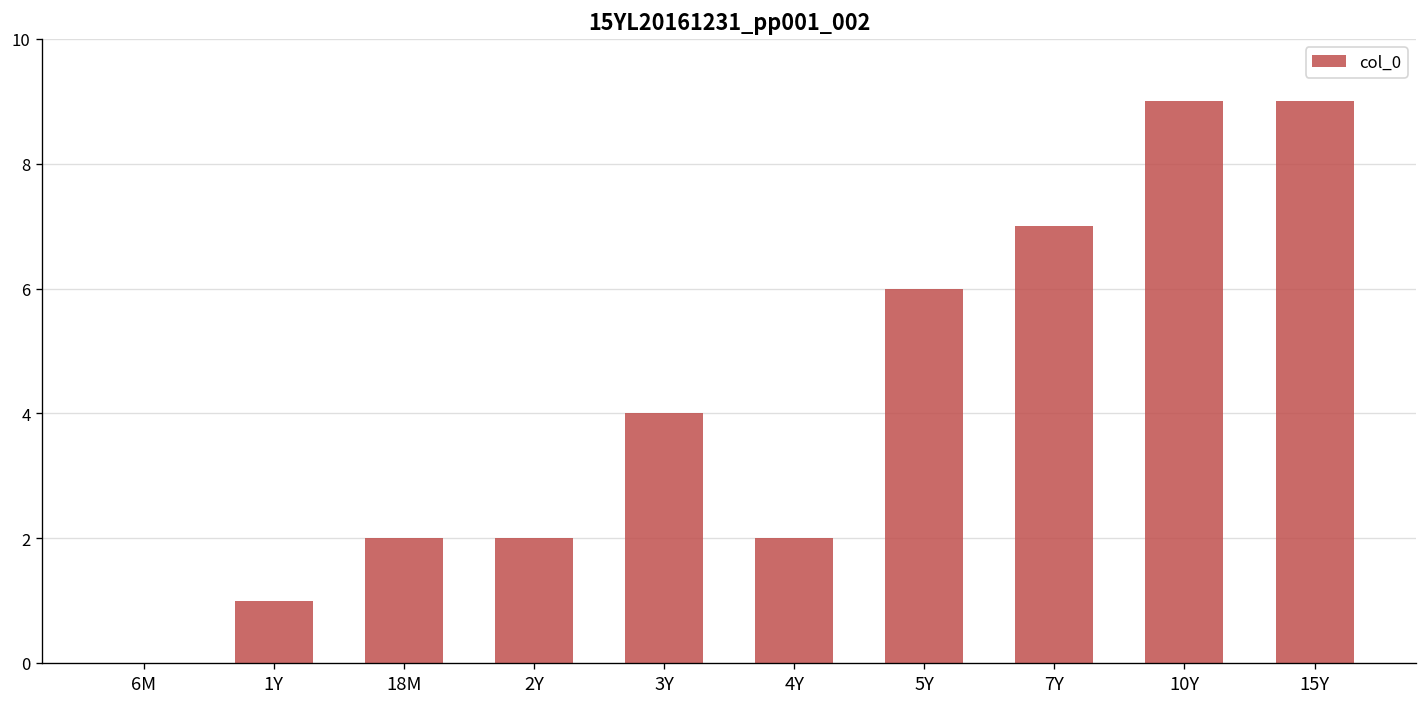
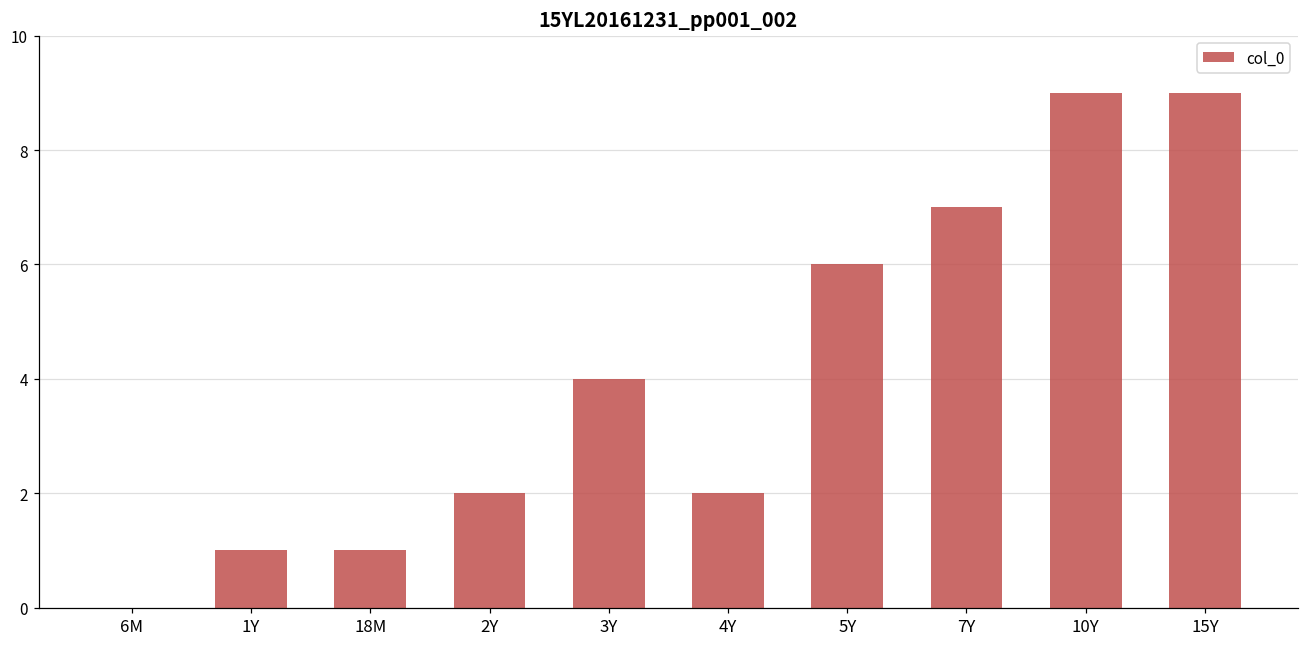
  {
    "6M": 0,
    "1Y": 1,
-   "18M": 2,
+   "18M": 1,
    "2Y": 2,
    "3Y": 4,
    "4Y": 2,
    "5Y": 6,
    "7Y": 7,
    "10Y": 9,
    "15Y": 9
  }
